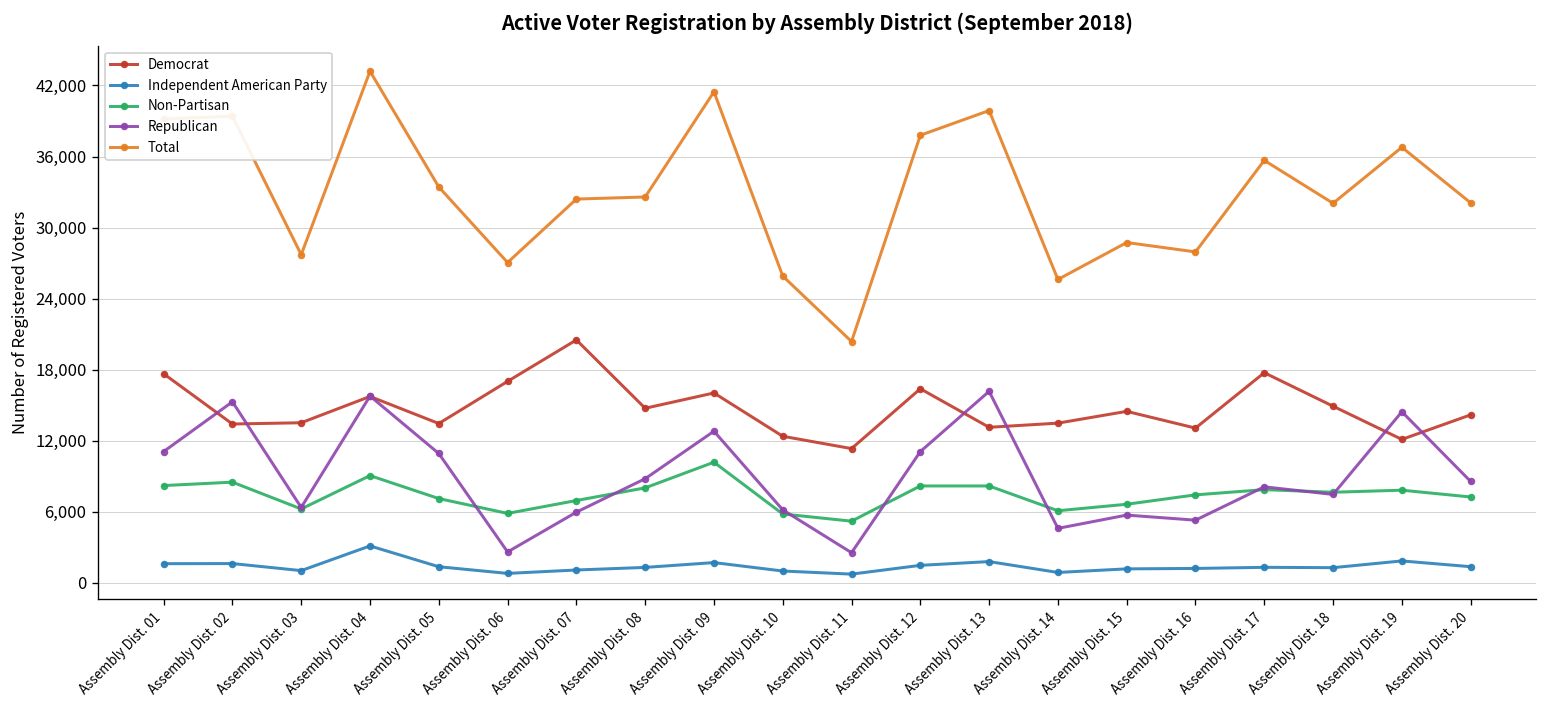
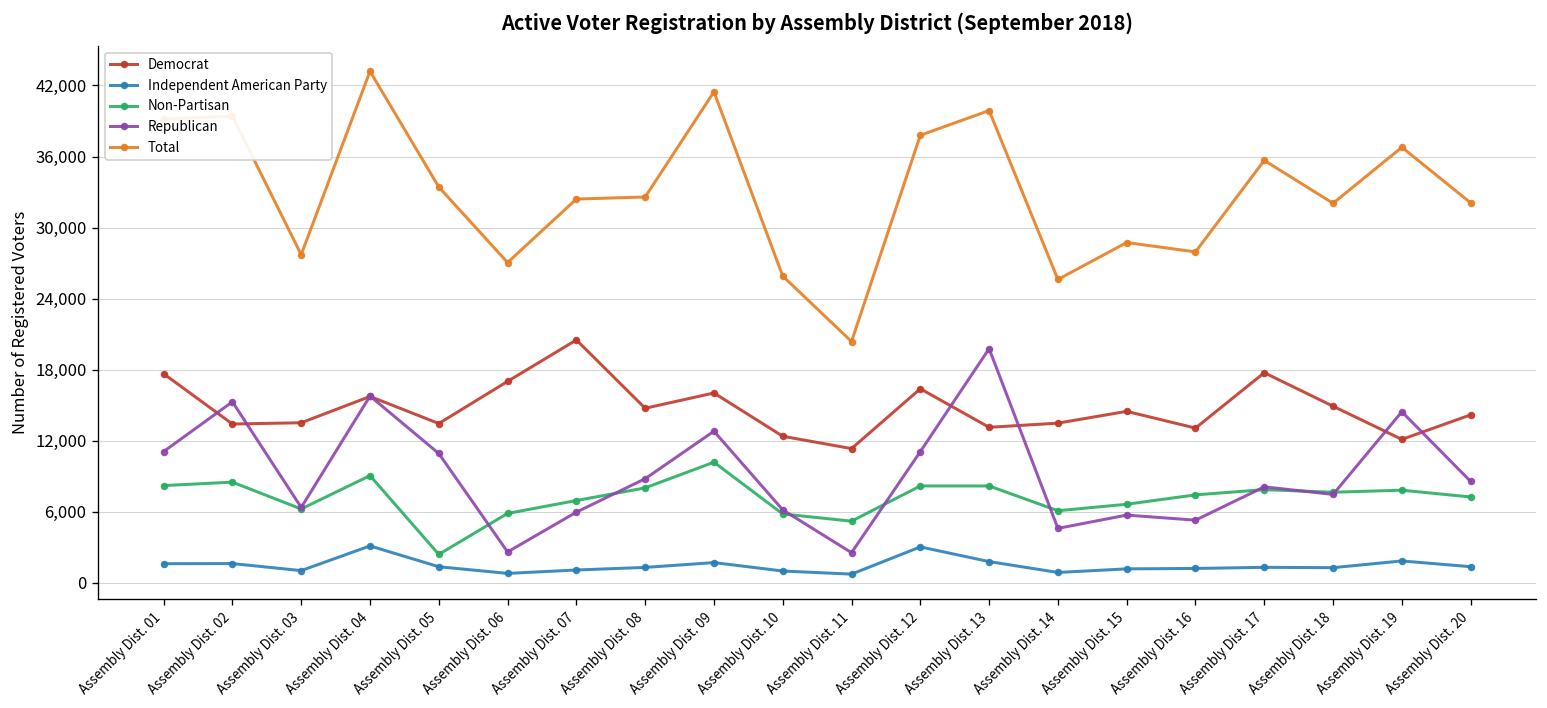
  {
    "Democrat": {
      "Assembly Dist. 01": "18,000",
      "Assembly Dist. 02": "13,000",
      "Assembly Dist. 03": "14,000",
      "Assembly Dist. 05": "13,000",
      "Assembly Dist. 06": "17,000",
      "Assembly Dist. 07": "21,000",
      "Assembly Dist. 08": "15,000",
      "Assembly Dist. 09": "16,000",
      "Assembly Dist. 10": "12,000",
      "Assembly Dist. 11": "11,000",
      "Assembly Dist. 12": "16,000",
      "Assembly Dist. 13": "13,000",
      "Assembly Dist. 14": "13,000",
      "Assembly Dist. 15": "14,000",
      "Assembly Dist. 16": "13,000",
      "Assembly Dist. 17": "18,000",
      "Assembly Dist. 18": "15,000",
      "Assembly Dist. 19": "12,000",
      "Assembly Dist. 20": "14,000"
    },
    "Independent American Party": {
      "Assembly Dist. 01": "2,000",
      "Assembly Dist. 02": "2,000",
      "Assembly Dist. 03": "1,000",
      "Assembly Dist. 04": "3,000",
      "Assembly Dist. 05": "1,000",
      "Assembly Dist. 06": "1,000",
      "Assembly Dist. 07": "1,000",
      "Assembly Dist. 08": "1,000",
      "Assembly Dist. 09": "2,000",
      "Assembly Dist. 10": "1,000",
      "Assembly Dist. 11": "1,000",
-     "Assembly Dist. 12": "1,000",
+     "Assembly Dist. 12": "3,000",
      "Assembly Dist. 13": "2,000",
      "Assembly Dist. 14": "1,000",
      "Assembly Dist. 15": "1,000",
      "Assembly Dist. 16": "1,000",
      "Assembly Dist. 17": "1,000",
      "Assembly Dist. 18": "1,000",
      "Assembly Dist. 19": "2,000",
      "Assembly Dist. 20": "1,000"
    },
    "Non-Partisan": {
      "Assembly Dist. 01": "8,000",
      "Assembly Dist. 02": "9,000",
      "Assembly Dist. 04": "9,000",
-     "Assembly Dist. 05": "7,000",
+     "Assembly Dist. 05": "2,000",
      "Assembly Dist. 06": "6,000",
      "Assembly Dist. 07": "7,000",
      "Assembly Dist. 08": "8,000",
      "Assembly Dist. 09": "10,000",
      "Assembly Dist. 10": "6,000",
      "Assembly Dist. 11": "5,000",
      "Assembly Dist. 12": "8,000",
      "Assembly Dist. 13": "8,000",
      "Assembly Dist. 14": "6,000",
      "Assembly Dist. 15": "7,000",
      "Assembly Dist. 16": "7,000",
      "Assembly Dist. 19": "8,000",
      "Assembly Dist. 20": "7,000"
    },
    "Republican": {
      "Assembly Dist. 01": "11,000",
      "Assembly Dist. 02": "15,000",
      "Assembly Dist. 05": "11,000",
      "Assembly Dist. 06": "3,000",
      "Assembly Dist. 07": "6,000",
      "Assembly Dist. 08": "9,000",
      "Assembly Dist. 09": "13,000",
      "Assembly Dist. 10": "6,000",
      "Assembly Dist. 11": "3,000",
      "Assembly Dist. 12": "11,000",
-     "Assembly Dist. 13": "16,000",
+     "Assembly Dist. 13": "20,000",
      "Assembly Dist. 14": "5,000",
      "Assembly Dist. 15": "6,000",
      "Assembly Dist. 16": "5,000",
      "Assembly Dist. 19": "14,000",
      "Assembly Dist. 20": "9,000"
    },
    "Total": {
      "Assembly Dist. 03": "28,000",
      "Assembly Dist. 04": "43,000",
      "Assembly Dist. 05": "33,000",
      "Assembly Dist. 06": "27,000",
      "Assembly Dist. 07": "32,000",
      "Assembly Dist. 08": "33,000",
      "Assembly Dist. 09": "41,000",
      "Assembly Dist. 10": "26,000",
      "Assembly Dist. 11": "20,000",
      "Assembly Dist. 12": "38,000",
      "Assembly Dist. 13": "40,000",
      "Assembly Dist. 14": "26,000",
      "Assembly Dist. 15": "29,000",
      "Assembly Dist. 16": "28,000",
      "Assembly Dist. 17": "36,000",
      "Assembly Dist. 18": "32,000",
      "Assembly Dist. 19": "37,000",
      "Assembly Dist. 20": "32,000"
    }
  }
